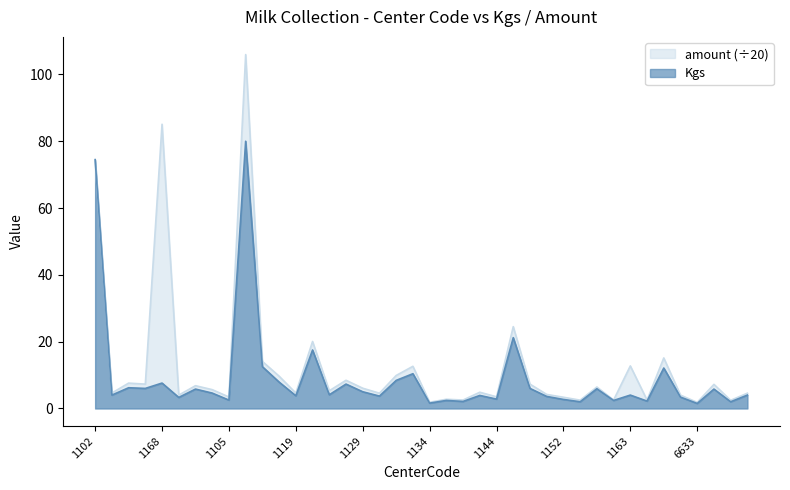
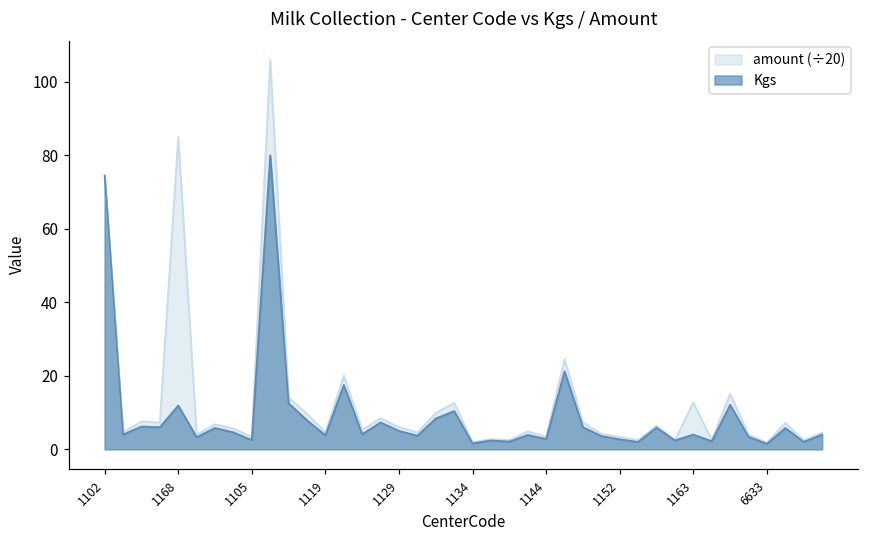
  {
    "amount (÷20)": {
      "1168": 85,
      "1105": 3,
      "1119": 5,
      "1129": 6,
      "1163": 13
    },
    "Kgs": {
-     "1168": 8,
+     "1168": 12,
      "1105": 3,
      "1119": 4,
      "1129": 5,
      "1163": 4
    }
  }
